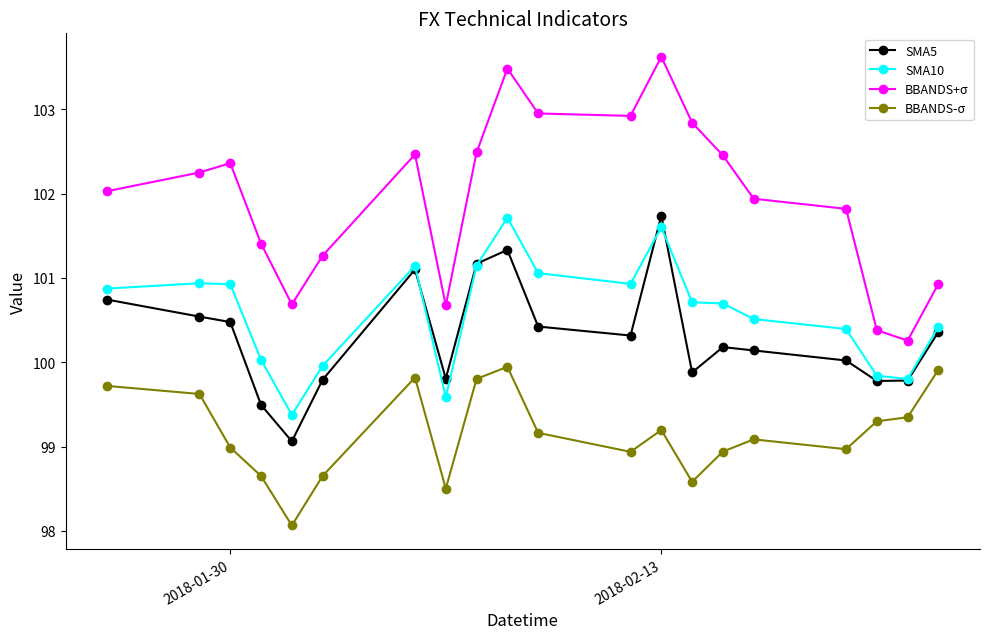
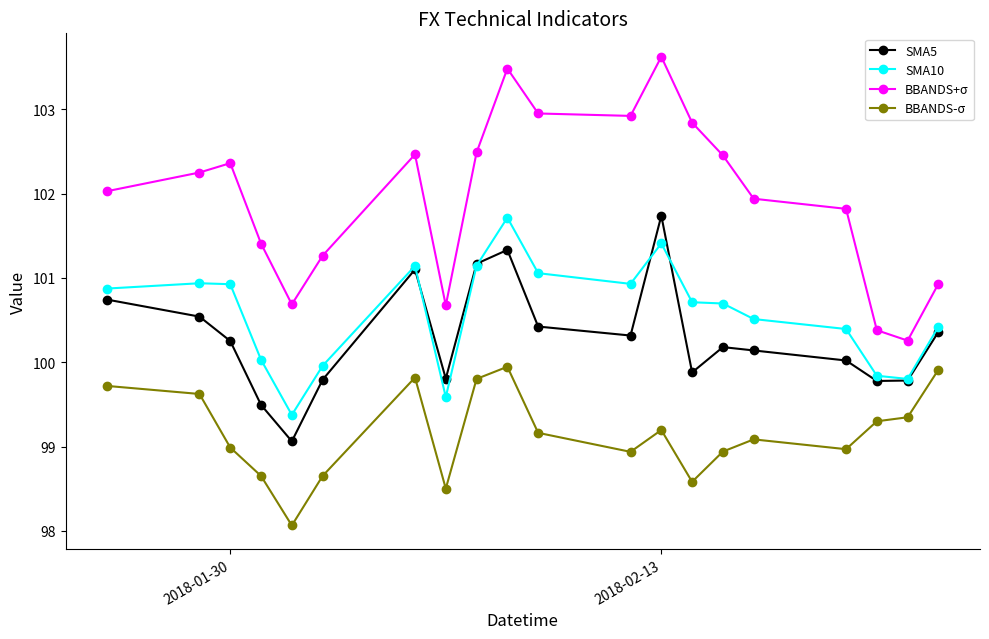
  {
    "SMA5": {
-     "2018-01-30": 100.5,
+     "2018-01-30": 100.3,
      "2018-02-13": 101.7
    },
    "SMA10": {
      "2018-01-30": 100.9,
-     "2018-02-13": 101.6
+     "2018-02-13": 101.4
    },
    "BBANDS+σ": {
      "2018-01-30": 102.4,
      "2018-02-13": 103.6
    },
    "BBANDS-σ": {
      "2018-01-30": 99.0,
      "2018-02-13": 99.2
    }
  }
